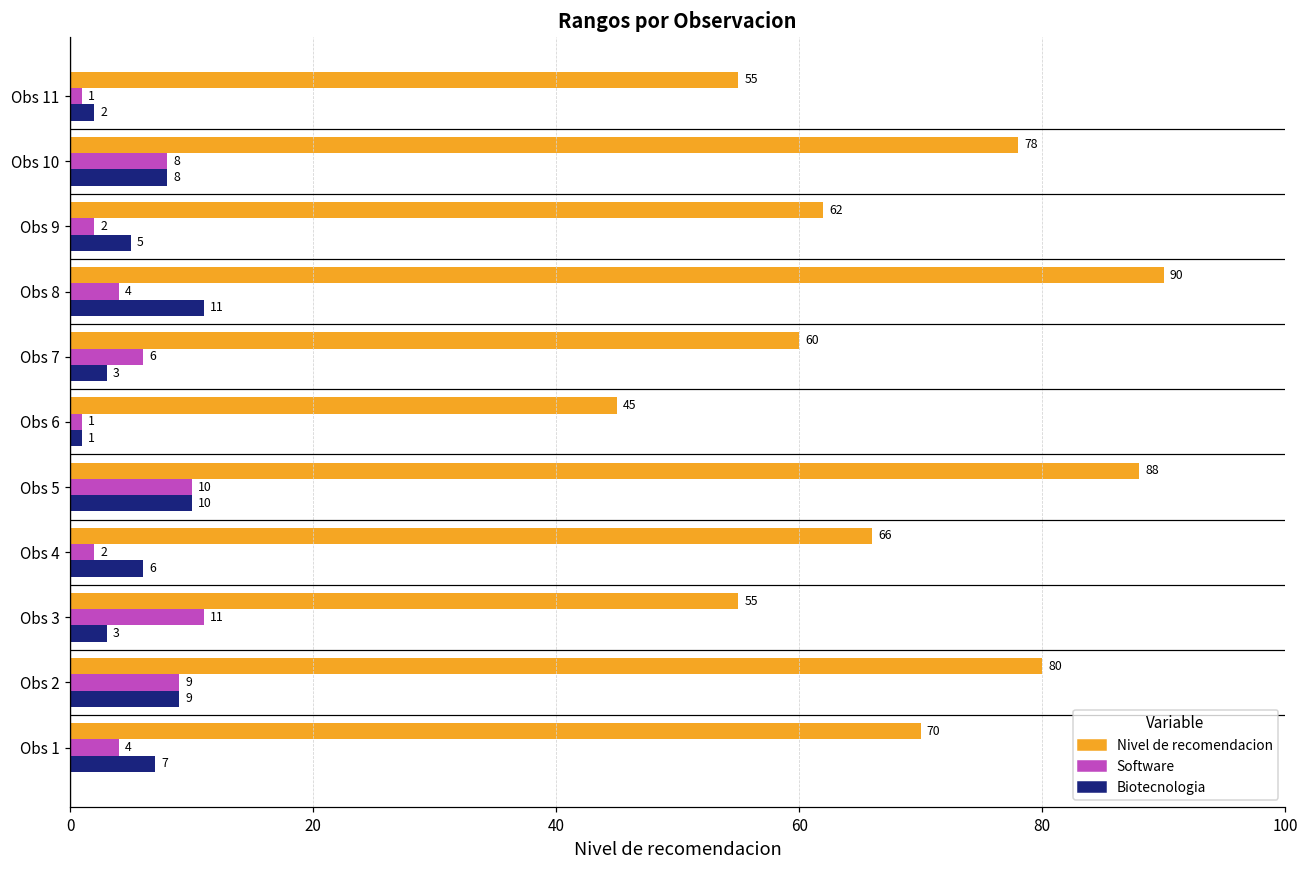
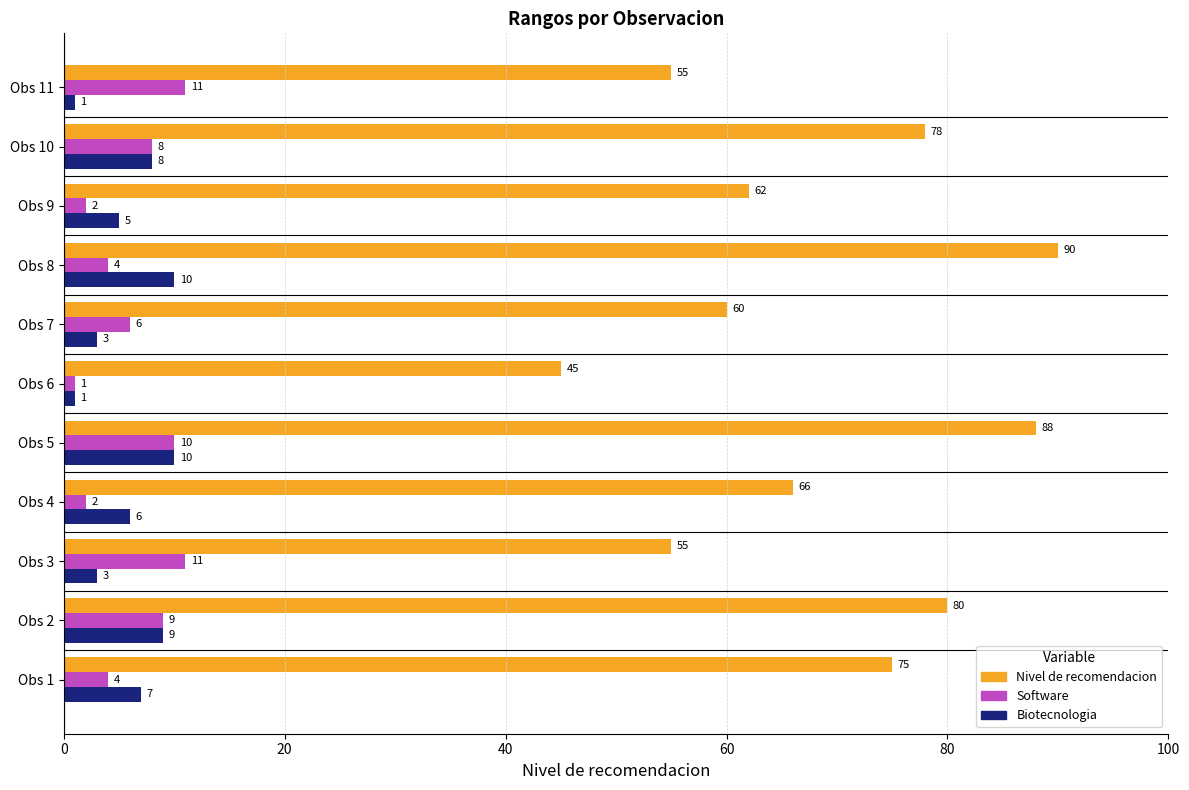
  {
    "Nivel de recomendacion": {
      "Obs 11": 55,
      "Obs 10": 78,
      "Obs 9": 62,
      "Obs 8": 90,
      "Obs 7": 60,
      "Obs 6": 45,
      "Obs 5": 88,
      "Obs 4": 66,
      "Obs 3": 55,
      "Obs 2": 80,
-     "Obs 1": 70
+     "Obs 1": 75
    },
    "Software": {
-     "Obs 11": 1,
+     "Obs 11": 11,
      "Obs 10": 8,
      "Obs 9": 2,
      "Obs 8": 4,
      "Obs 7": 6,
      "Obs 6": 1,
      "Obs 5": 10,
      "Obs 4": 2,
      "Obs 3": 11,
      "Obs 2": 9,
      "Obs 1": 4
    },
    "Biotecnologia": {
-     "Obs 11": 2,
+     "Obs 11": 1,
      "Obs 10": 8,
      "Obs 9": 5,
-     "Obs 8": 11,
+     "Obs 8": 10,
      "Obs 7": 3,
      "Obs 6": 1,
      "Obs 5": 10,
      "Obs 4": 6,
      "Obs 3": 3,
      "Obs 2": 9,
      "Obs 1": 7
    }
  }
